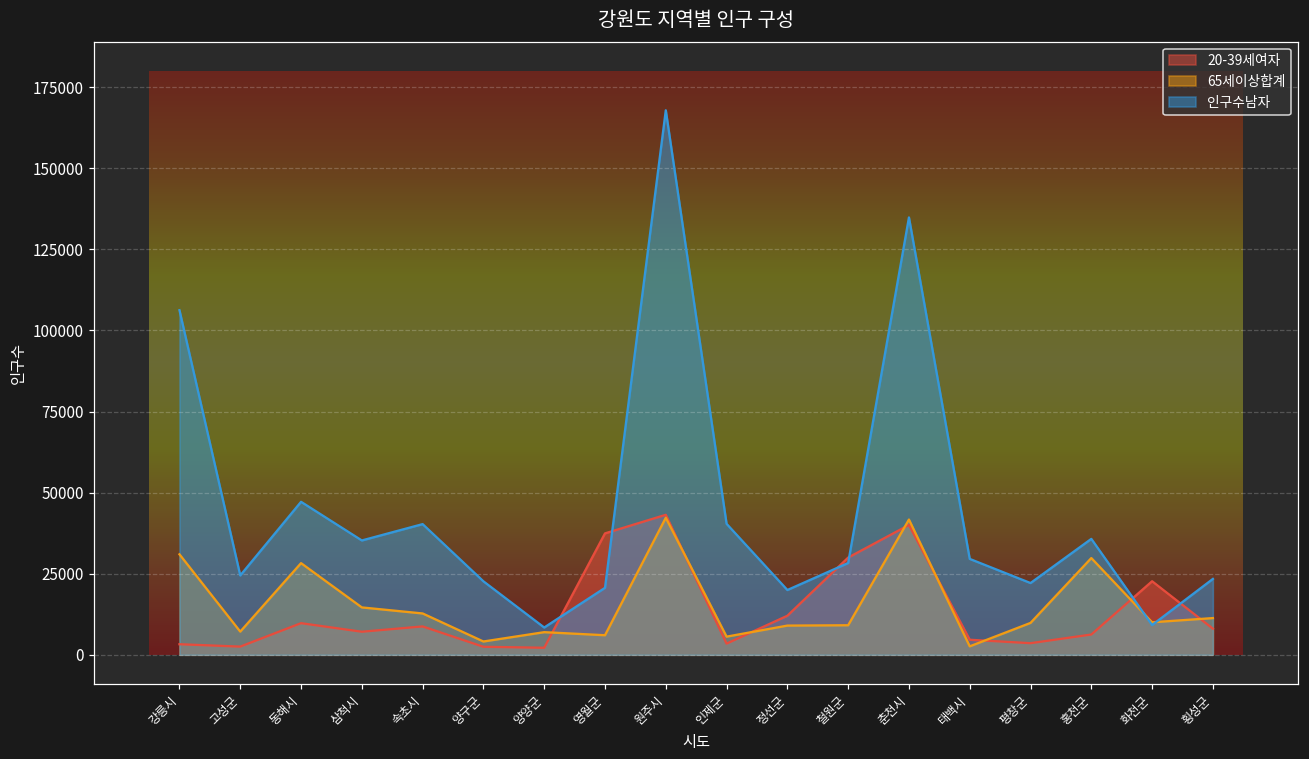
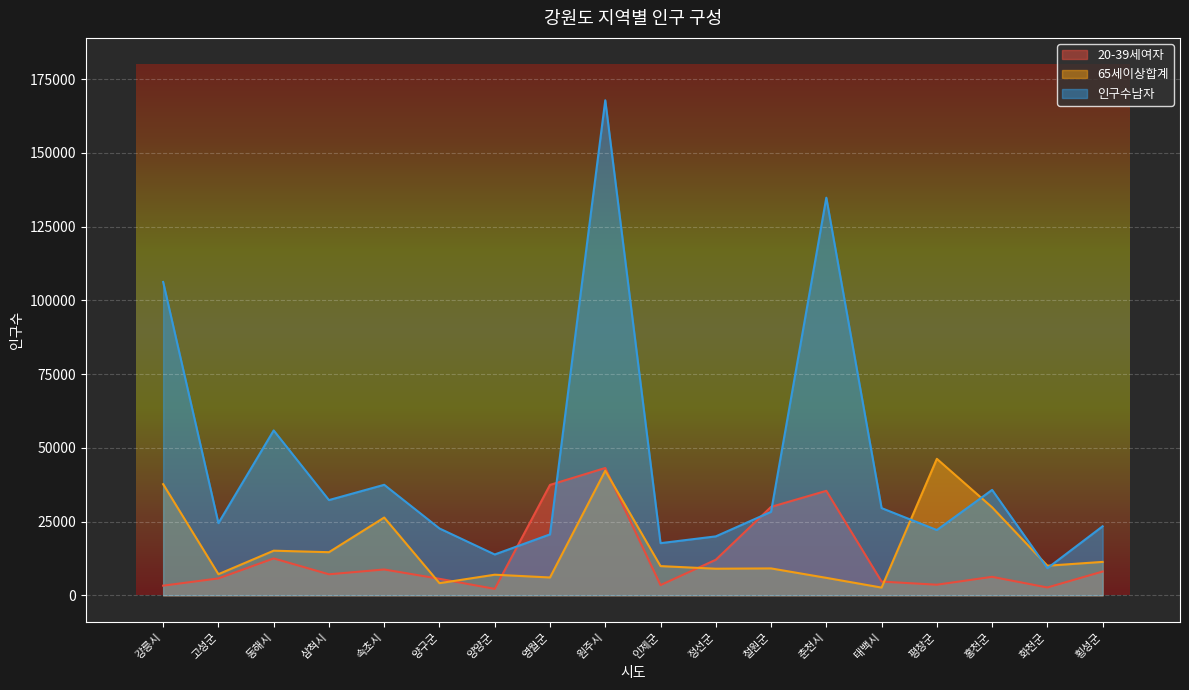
  {
    "20-39세여자": {
      "강릉시": 3000,
-     "고성군": 3000,
-     "동해시": 10000,
+     "고성군": 6000,
+     "동해시": 13000,
      "삼척시": 7000,
      "속초시": 9000,
-     "양구군": 2000,
+     "양구군": 6000,
      "양양군": 2000,
      "영월군": 37000,
      "원주시": 43000,
      "인제군": 3000,
      "정선군": 12000,
      "철원군": 30000,
-     "춘천시": 40000,
+     "춘천시": 35000,
      "태백시": 5000,
      "평창군": 4000,
      "홍천군": 6000,
-     "화천군": 23000,
+     "화천군": 3000,
      "횡성군": 8000
    },
    "65세이상합계": {
-     "강릉시": 31000,
+     "강릉시": 38000,
      "고성군": 7000,
-     "동해시": 28000,
+     "동해시": 15000,
      "삼척시": 15000,
-     "속초시": 13000,
+     "속초시": 26000,
      "양구군": 4000,
      "양양군": 7000,
      "영월군": 6000,
      "원주시": 42000,
-     "인제군": 6000,
+     "인제군": 10000,
      "정선군": 9000,
      "철원군": 9000,
-     "춘천시": 42000,
+     "춘천시": 6000,
      "태백시": 3000,
-     "평창군": 10000,
+     "평창군": 46000,
      "홍천군": 30000,
      "횡성군": 11000
    },
    "인구수남자": {
      "강릉시": 106000,
      "고성군": 24000,
-     "동해시": 47000,
-     "삼척시": 35000,
-     "속초시": 40000,
+     "동해시": 56000,
+     "삼척시": 32000,
+     "속초시": 37000,
      "양구군": 23000,
-     "양양군": 8000,
+     "양양군": 14000,
      "영월군": 21000,
      "원주시": 168000,
-     "인제군": 40000,
+     "인제군": 18000,
      "정선군": 20000,
      "철원군": 28000,
      "춘천시": 135000,
      "태백시": 30000,
      "평창군": 22000,
      "홍천군": 36000,
      "횡성군": 23000
    }
  }
